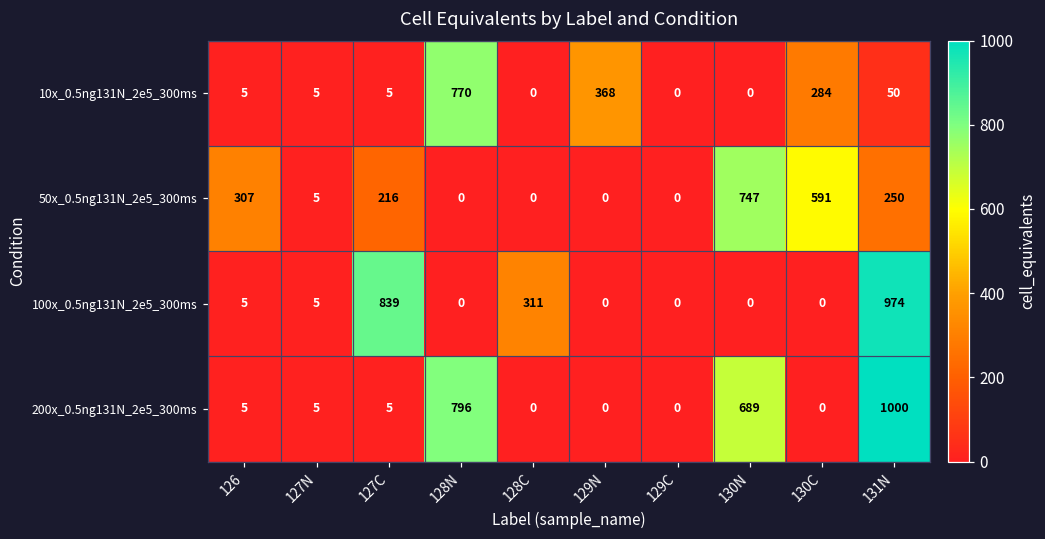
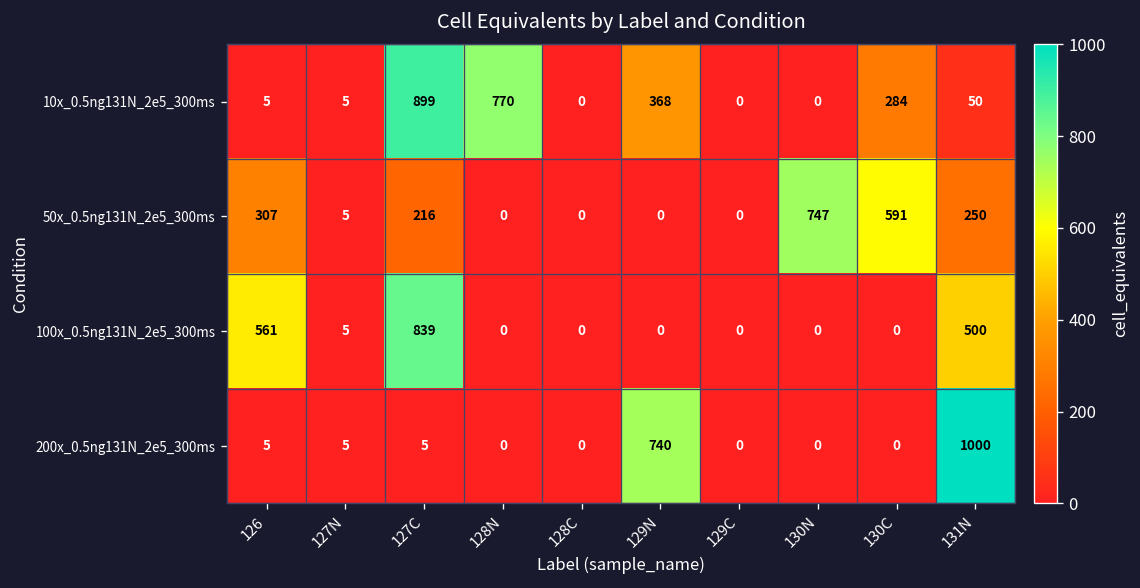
  {
    "10x_0.5ng131N_2e5_300ms": {
      "126": 5,
      "127N": 5,
-     "127C": 5,
+     "127C": 899,
      "128N": 770,
      "128C": 0,
      "129N": 368,
      "129C": 0,
      "130N": 0,
      "130C": 284,
      "131N": 50
    },
    "50x_0.5ng131N_2e5_300ms": {
      "126": 307,
      "127N": 5,
      "127C": 216,
      "128N": 0,
      "128C": 0,
      "129N": 0,
      "129C": 0,
      "130N": 747,
      "130C": 591,
      "131N": 250
    },
    "100x_0.5ng131N_2e5_300ms": {
-     "126": 5,
+     "126": 561,
      "127N": 5,
      "127C": 839,
      "128N": 0,
-     "128C": 311,
+     "128C": 0,
      "129N": 0,
      "129C": 0,
      "130N": 0,
      "130C": 0,
-     "131N": 974
+     "131N": 500
    },
    "200x_0.5ng131N_2e5_300ms": {
      "126": 5,
      "127N": 5,
      "127C": 5,
-     "128N": 796,
+     "128N": 0,
      "128C": 0,
-     "129N": 0,
+     "129N": 740,
      "129C": 0,
-     "130N": 689,
+     "130N": 0,
      "130C": 0,
      "131N": 1000
    }
  }
